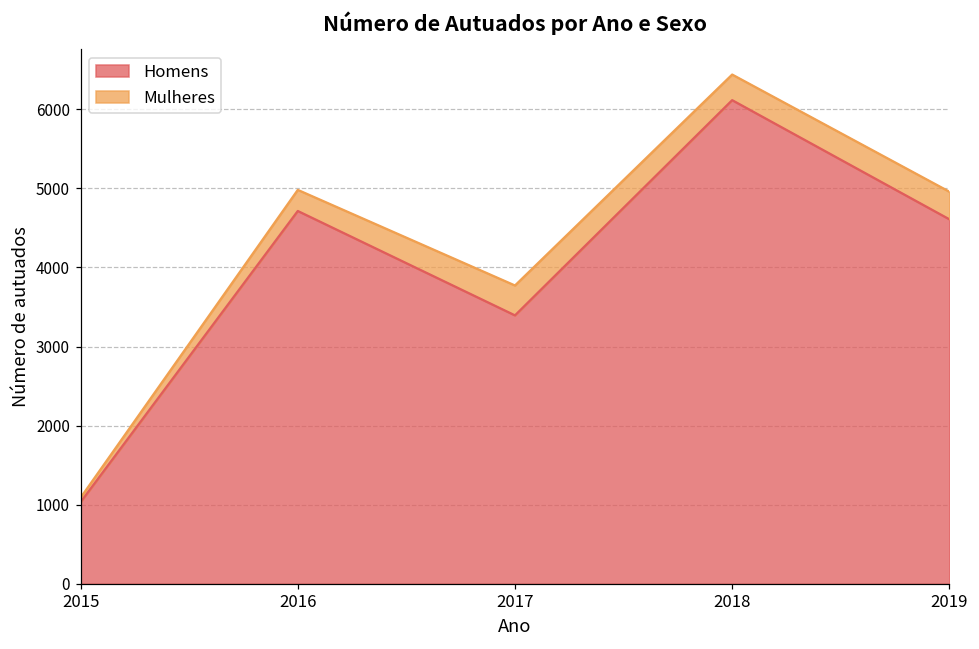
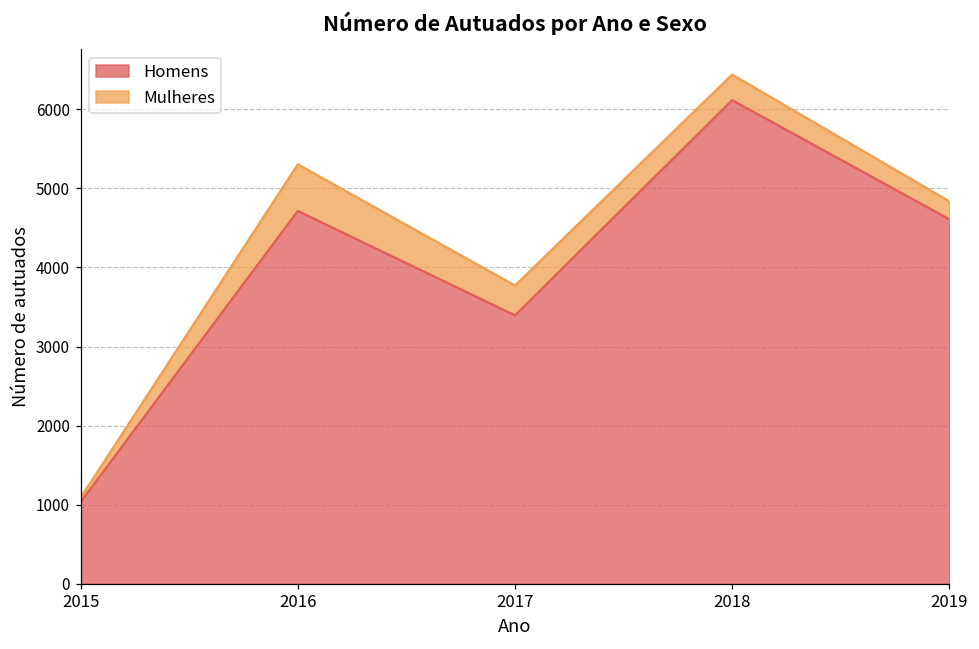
  {
    "Homens": {
      "2015": 1000,
      "2016": 4700,
      "2017": 3400,
      "2018": 6100,
      "2019": 4600
    },
    "Mulheres": {
      "2015": 100,
-     "2016": 300,
+     "2016": 600,
      "2017": 400,
      "2018": 300,
-     "2019": 300
+     "2019": 200
    }
  }
